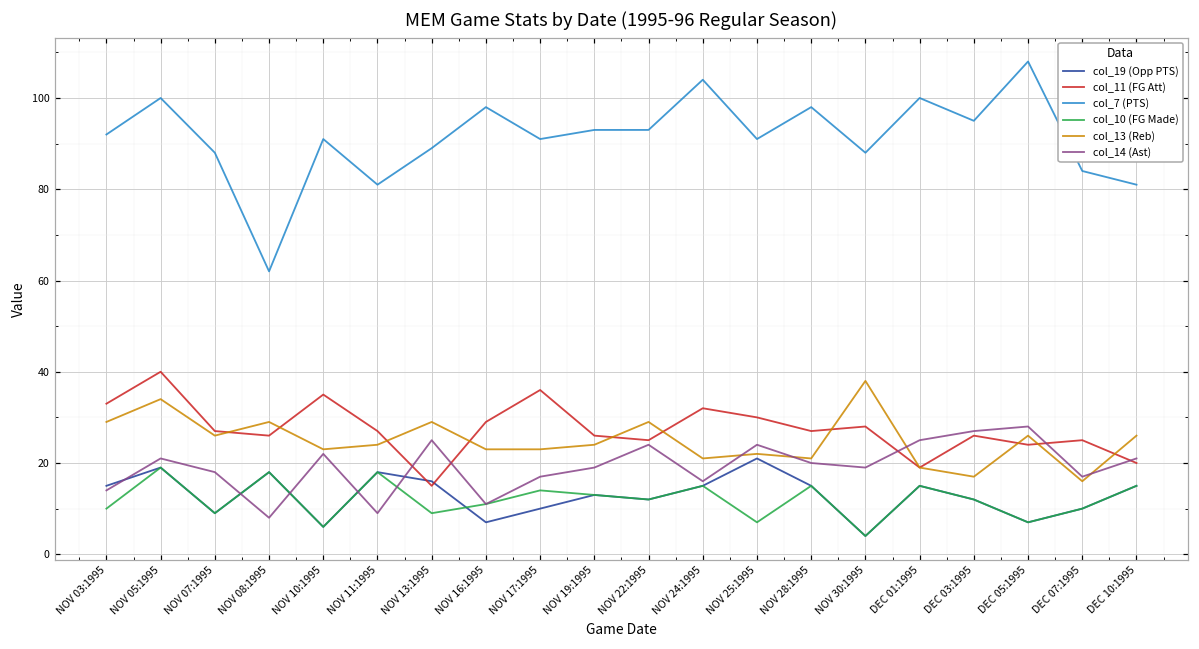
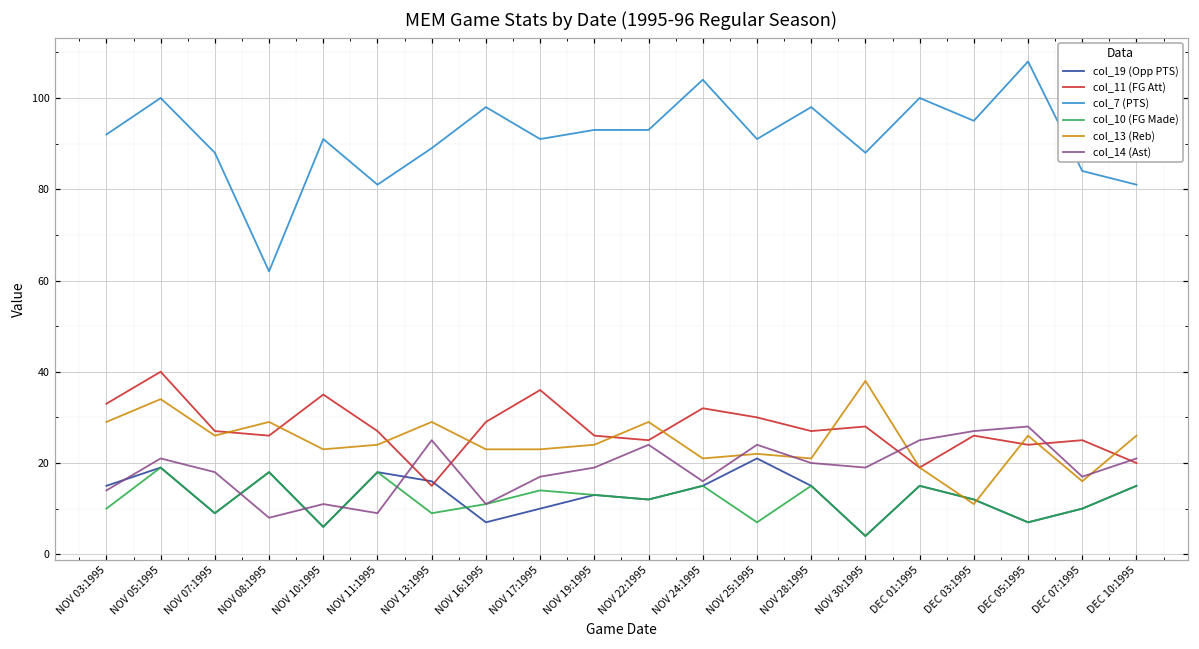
  {
    "col_19 (Opp PTS)": {
      "NOV 03:1995": 15,
      "NOV 13:1995": 16,
      "NOV 16:1995": 7,
      "NOV 17:1995": 10,
      "NOV 25:1995": 21
    },
    "col_11 (FG Att)": {
      "NOV 03:1995": 33,
      "NOV 05:1995": 40,
      "NOV 07:1995": 27,
      "NOV 08:1995": 26,
      "NOV 10:1995": 35,
      "NOV 11:1995": 27,
      "NOV 13:1995": 15,
      "NOV 16:1995": 29,
      "NOV 17:1995": 36,
      "NOV 19:1995": 26,
      "NOV 22:1995": 25,
      "NOV 24:1995": 32,
      "NOV 25:1995": 30,
      "NOV 28:1995": 27,
      "NOV 30:1995": 28,
      "DEC 03:1995": 26,
      "DEC 05:1995": 24,
      "DEC 07:1995": 25,
      "DEC 10:1995": 20
    },
    "col_7 (PTS)": {
      "NOV 03:1995": 92,
      "NOV 05:1995": 100,
      "NOV 07:1995": 88,
      "NOV 08:1995": 62,
      "NOV 10:1995": 91,
      "NOV 11:1995": 81,
      "NOV 13:1995": 89,
      "NOV 16:1995": 98,
      "NOV 17:1995": 91,
      "NOV 19:1995": 93,
      "NOV 22:1995": 93,
      "NOV 24:1995": 104,
      "NOV 25:1995": 91,
      "NOV 28:1995": 98,
      "NOV 30:1995": 88,
      "DEC 01:1995": 100,
      "DEC 03:1995": 95,
      "DEC 05:1995": 108,
      "DEC 07:1995": 84,
      "DEC 10:1995": 81
    },
    "col_10 (FG Made)": {
      "NOV 03:1995": 10,
      "NOV 13:1995": 9,
      "NOV 17:1995": 14,
      "NOV 25:1995": 7
    },
    "col_13 (Reb)": {
      "NOV 03:1995": 29,
      "NOV 05:1995": 34,
      "NOV 07:1995": 26,
      "NOV 08:1995": 29,
      "NOV 10:1995": 23,
      "NOV 11:1995": 24,
      "NOV 13:1995": 29,
      "NOV 16:1995": 23,
      "NOV 17:1995": 23,
      "NOV 19:1995": 24,
      "NOV 22:1995": 29,
      "NOV 24:1995": 21,
      "NOV 25:1995": 22,
      "NOV 28:1995": 21,
      "NOV 30:1995": 38,
-     "DEC 03:1995": 17,
+     "DEC 03:1995": 11,
      "DEC 05:1995": 26,
      "DEC 07:1995": 16,
      "DEC 10:1995": 26
    },
    "col_14 (Ast)": {
      "NOV 03:1995": 14,
      "NOV 05:1995": 21,
      "NOV 07:1995": 18,
      "NOV 08:1995": 8,
-     "NOV 10:1995": 22,
+     "NOV 10:1995": 11,
      "NOV 11:1995": 9,
      "NOV 13:1995": 25,
      "NOV 17:1995": 17,
      "NOV 19:1995": 19,
      "NOV 22:1995": 24,
      "NOV 24:1995": 16,
      "NOV 25:1995": 24,
      "NOV 28:1995": 20,
      "NOV 30:1995": 19,
      "DEC 01:1995": 25,
      "DEC 03:1995": 27,
      "DEC 05:1995": 28,
      "DEC 07:1995": 17,
      "DEC 10:1995": 21
    }
  }
